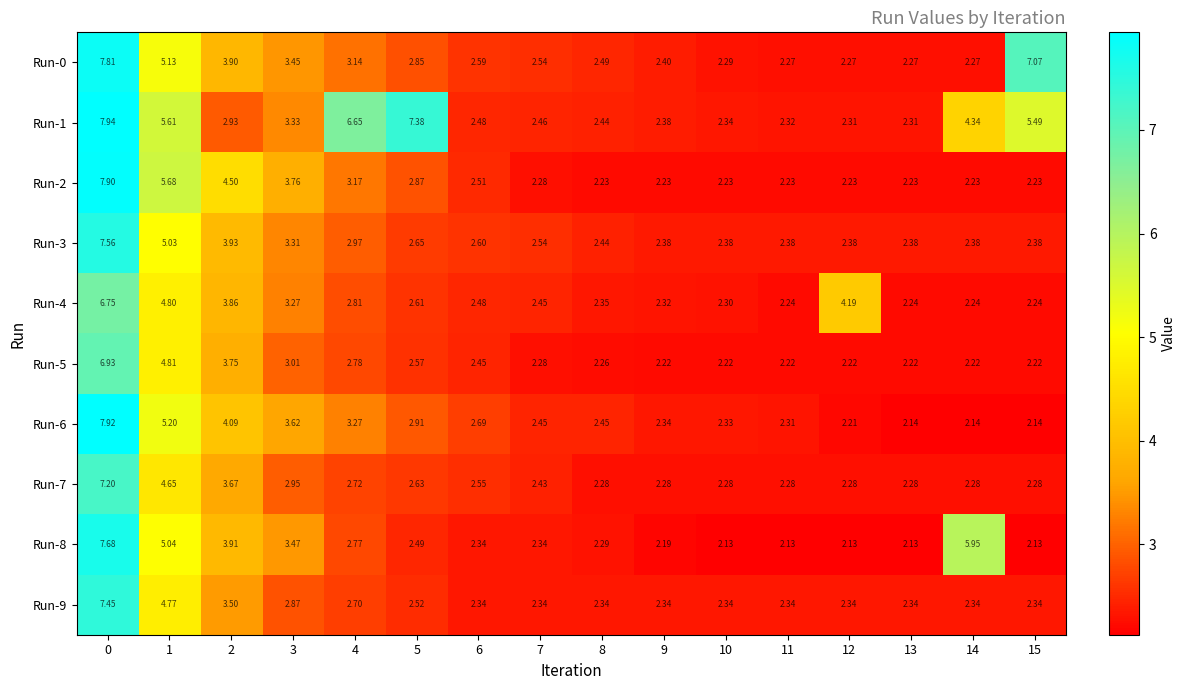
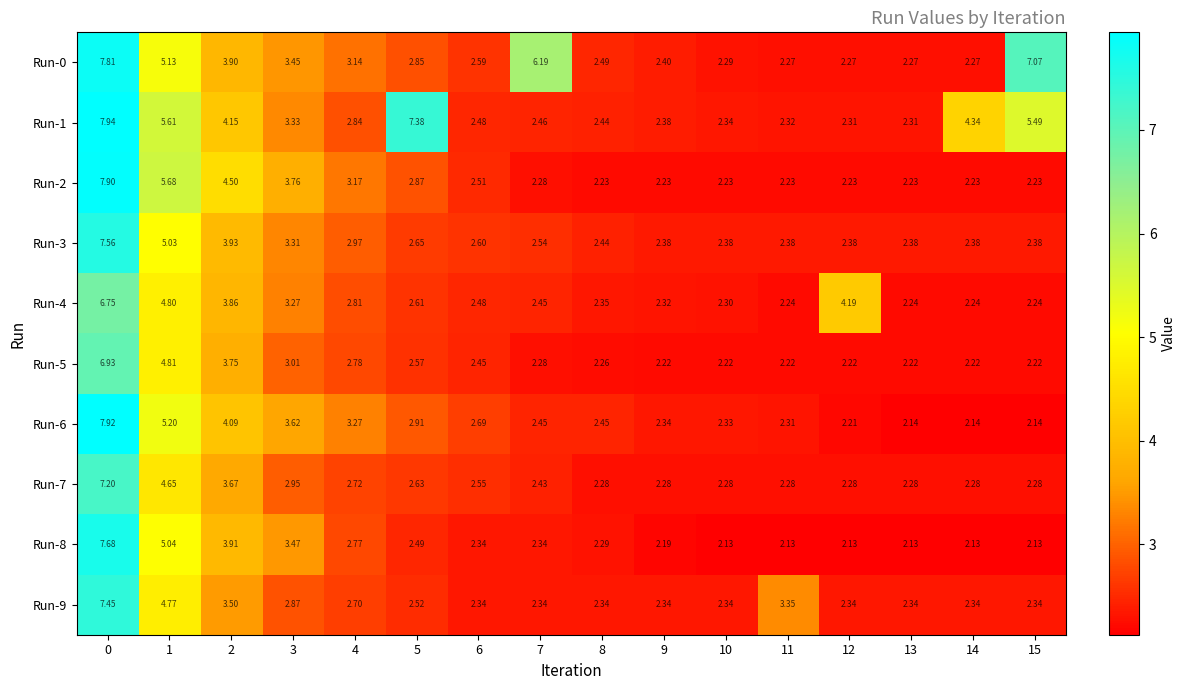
  {
    "Run-0": {
      "0": 7.81,
      "1": 5.13,
      "2": 3.90,
      "3": 3.45,
      "4": 3.14,
      "5": 2.85,
      "6": 2.59,
-     "7": 2.54,
+     "7": 6.19,
      "8": 2.49,
      "9": 2.40,
      "10": 2.29,
      "11": 2.27,
      "12": 2.27,
      "13": 2.27,
      "14": 2.27,
      "15": 7.07
    },
    "Run-1": {
      "0": 7.94,
      "1": 5.61,
-     "2": 2.93,
+     "2": 4.15,
      "3": 3.33,
-     "4": 6.65,
+     "4": 2.84,
      "5": 7.38,
      "6": 2.48,
      "7": 2.46,
      "8": 2.44,
      "9": 2.38,
      "10": 2.34,
      "11": 2.32,
      "12": 2.31,
      "13": 2.31,
      "14": 4.34,
      "15": 5.49
    },
    "Run-2": {
      "0": 7.90,
      "1": 5.68,
      "2": 4.50,
      "3": 3.76,
      "4": 3.17,
      "5": 2.87,
      "6": 2.51,
      "7": 2.28,
      "8": 2.23,
      "9": 2.23,
      "10": 2.23,
      "11": 2.23,
      "12": 2.23,
      "13": 2.23,
      "14": 2.23,
      "15": 2.23
    },
    "Run-3": {
      "0": 7.56,
      "1": 5.03,
      "2": 3.93,
      "3": 3.31,
      "4": 2.97,
      "5": 2.65,
      "6": 2.60,
      "7": 2.54,
      "8": 2.44,
      "9": 2.38,
      "10": 2.38,
      "11": 2.38,
      "12": 2.38,
      "13": 2.38,
      "14": 2.38,
      "15": 2.38
    },
    "Run-4": {
      "0": 6.75,
      "1": 4.80,
      "2": 3.86,
      "3": 3.27,
      "4": 2.81,
      "5": 2.61,
      "6": 2.48,
      "7": 2.45,
      "8": 2.35,
      "9": 2.32,
      "10": 2.30,
      "11": 2.24,
      "12": 4.19,
      "13": 2.24,
      "14": 2.24,
      "15": 2.24
    },
    "Run-5": {
      "0": 6.93,
      "1": 4.81,
      "2": 3.75,
      "3": 3.01,
      "4": 2.78,
      "5": 2.57,
      "6": 2.45,
      "7": 2.28,
      "8": 2.26,
      "9": 2.22,
      "10": 2.22,
      "11": 2.22,
      "12": 2.22,
      "13": 2.22,
      "14": 2.22,
      "15": 2.22
    },
    "Run-6": {
      "0": 7.92,
      "1": 5.20,
      "2": 4.09,
      "3": 3.62,
      "4": 3.27,
      "5": 2.91,
      "6": 2.69,
      "7": 2.45,
      "8": 2.45,
      "9": 2.34,
      "10": 2.33,
      "11": 2.31,
      "12": 2.21,
      "13": 2.14,
      "14": 2.14,
      "15": 2.14
    },
    "Run-7": {
      "0": 7.20,
      "1": 4.65,
      "2": 3.67,
      "3": 2.95,
      "4": 2.72,
      "5": 2.63,
      "6": 2.55,
      "7": 2.43,
      "8": 2.28,
      "9": 2.28,
      "10": 2.28,
      "11": 2.28,
      "12": 2.28,
      "13": 2.28,
      "14": 2.28,
      "15": 2.28
    },
    "Run-8": {
      "0": 7.68,
      "1": 5.04,
      "2": 3.91,
      "3": 3.47,
      "4": 2.77,
      "5": 2.49,
      "6": 2.34,
      "7": 2.34,
      "8": 2.29,
      "9": 2.19,
      "10": 2.13,
      "11": 2.13,
      "12": 2.13,
      "13": 2.13,
-     "14": 5.95,
+     "14": 2.13,
      "15": 2.13
    },
    "Run-9": {
      "0": 7.45,
      "1": 4.77,
      "2": 3.50,
      "3": 2.87,
      "4": 2.70,
      "5": 2.52,
      "6": 2.34,
      "7": 2.34,
      "8": 2.34,
      "9": 2.34,
      "10": 2.34,
-     "11": 2.34,
+     "11": 3.35,
      "12": 2.34,
      "13": 2.34,
      "14": 2.34,
      "15": 2.34
    }
  }
